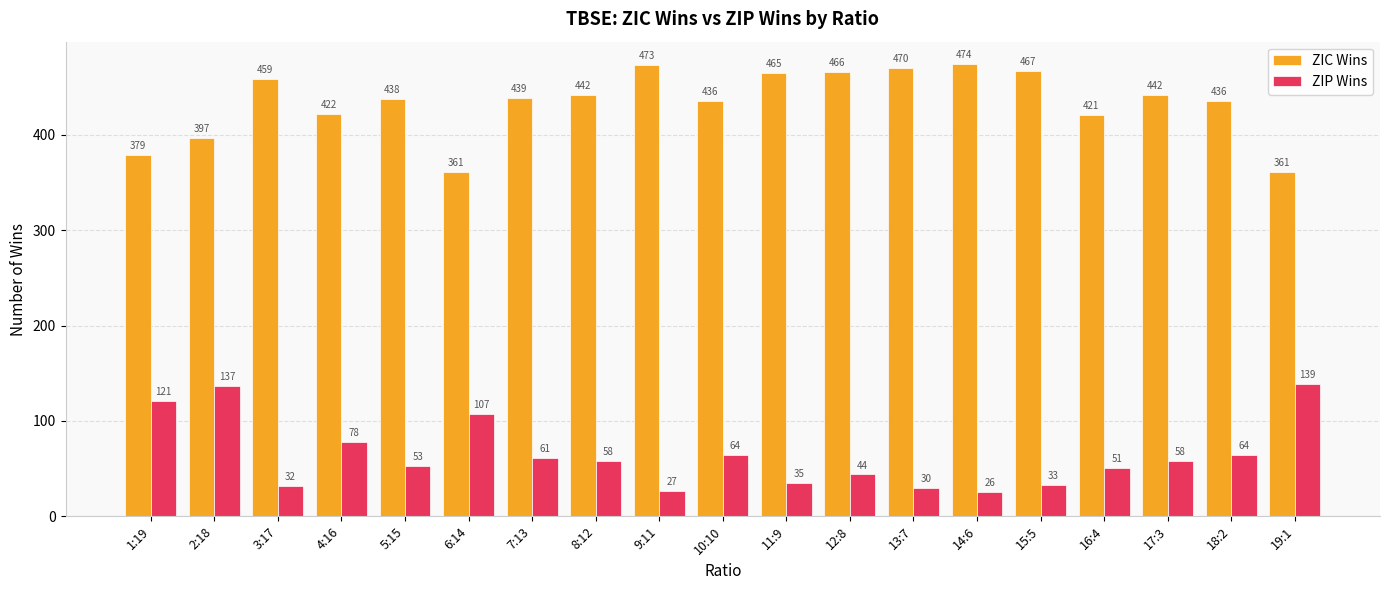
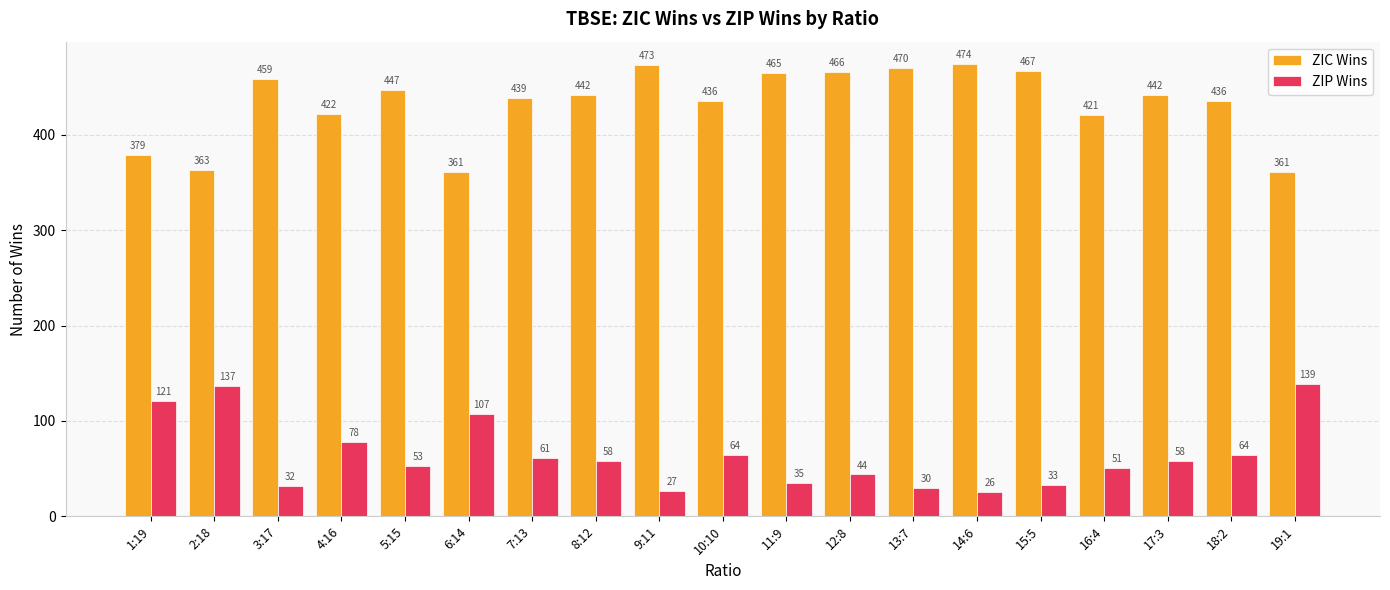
  {
    "ZIC Wins": {
      "1:19": 379,
-     "2:18": 397,
+     "2:18": 363,
      "3:17": 459,
      "4:16": 422,
-     "5:15": 438,
+     "5:15": 447,
      "6:14": 361,
      "7:13": 439,
      "8:12": 442,
      "9:11": 473,
      "10:10": 436,
      "11:9": 465,
      "12:8": 466,
      "13:7": 470,
      "14:6": 474,
      "15:5": 467,
      "16:4": 421,
      "17:3": 442,
      "18:2": 436,
      "19:1": 361
    },
    "ZIP Wins": {
      "1:19": 121,
      "2:18": 137,
      "3:17": 32,
      "4:16": 78,
      "5:15": 53,
      "6:14": 107,
      "7:13": 61,
      "8:12": 58,
      "9:11": 27,
      "10:10": 64,
      "11:9": 35,
      "12:8": 44,
      "13:7": 30,
      "14:6": 26,
      "15:5": 33,
      "16:4": 51,
      "17:3": 58,
      "18:2": 64,
      "19:1": 139
    }
  }
